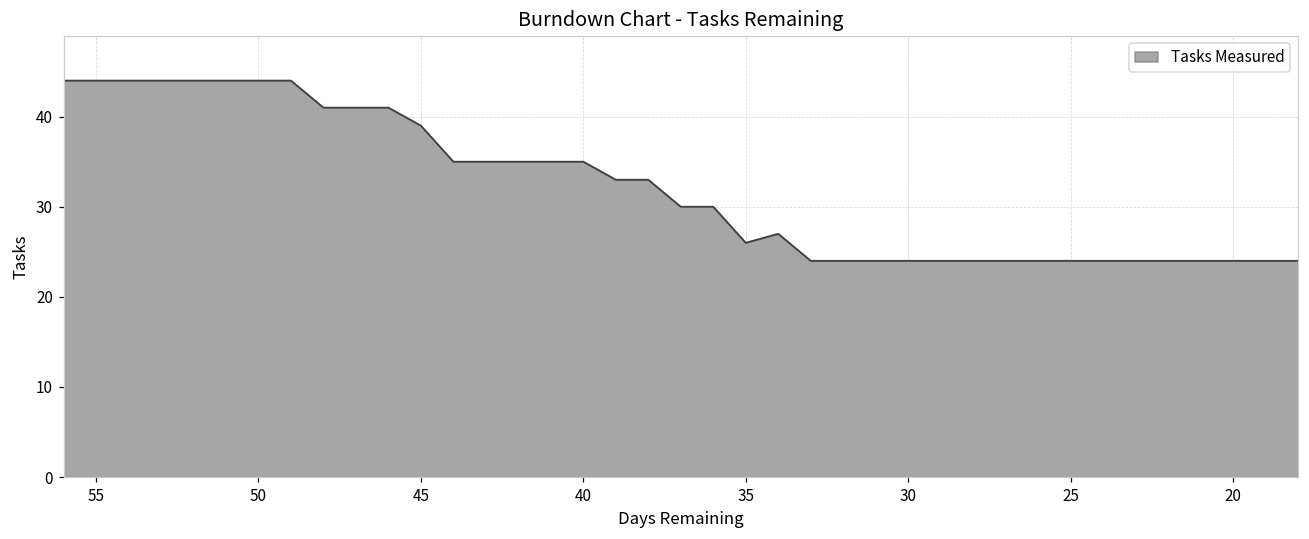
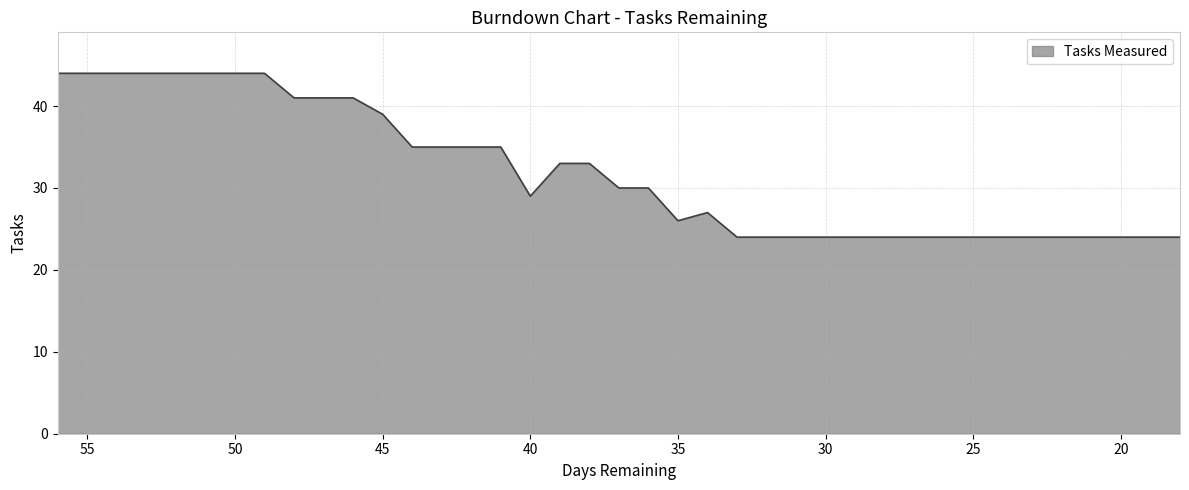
  {
    "55": 44,
    "50": 44,
    "45": 39,
-   "40": 35,
+   "40": 29,
    "35": 26,
    "30": 24,
    "25": 24,
    "20": 24
  }
